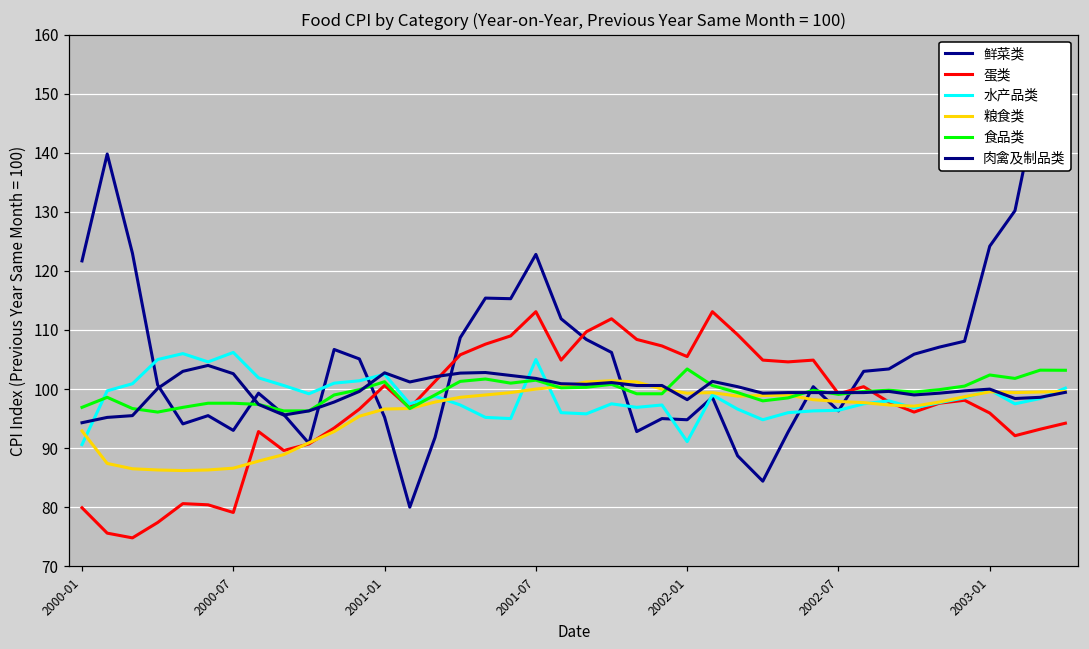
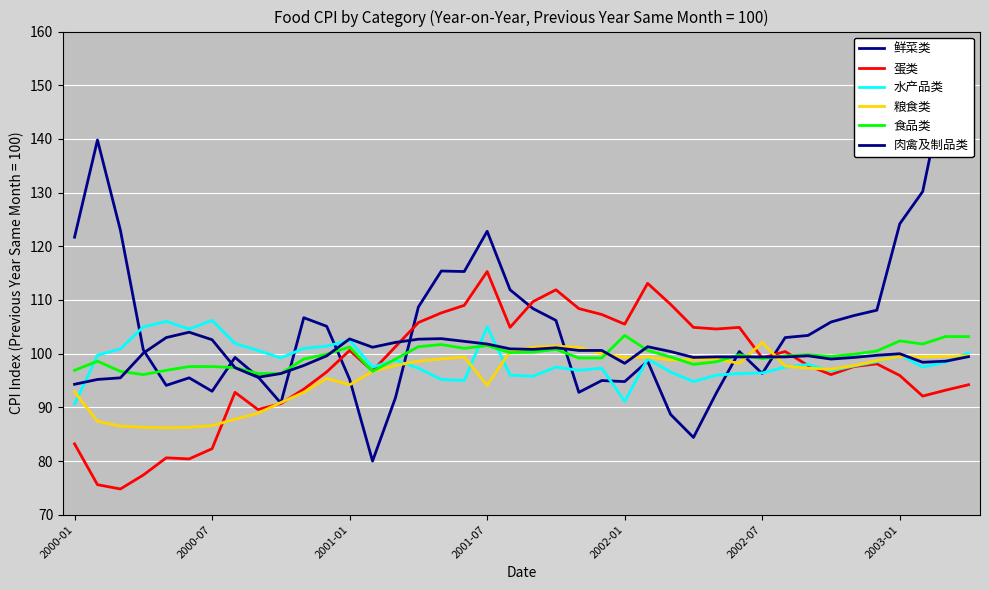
  {
    "蛋类": {
-     "2000-01": 80,
-     "2000-07": 79,
+     "2000-01": 83,
+     "2000-07": 82,
      "2001-01": 101,
-     "2001-07": 113,
+     "2001-07": 115,
      "2002-01": 106,
      "2003-01": 96
    },
    "水产品类": {
      "2000-01": 91,
      "2000-07": 106,
      "2001-07": 105,
      "2002-01": 91
    },
    "粮食类": {
      "2000-01": 93,
      "2000-07": 87,
-     "2001-01": 97,
-     "2001-07": 100,
+     "2001-01": 94,
+     "2001-07": 94,
      "2002-01": 99,
-     "2002-07": 98
+     "2002-07": 102
    },
    "食品类": {
      "2000-01": 97,
      "2000-07": 98,
      "2001-01": 101,
      "2002-01": 103,
      "2003-01": 102
    }
  }
